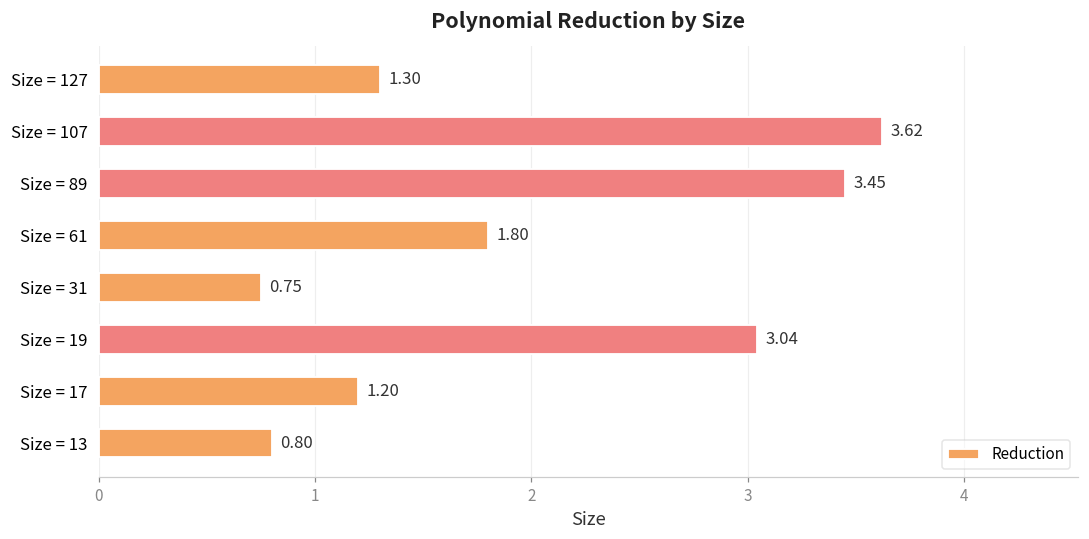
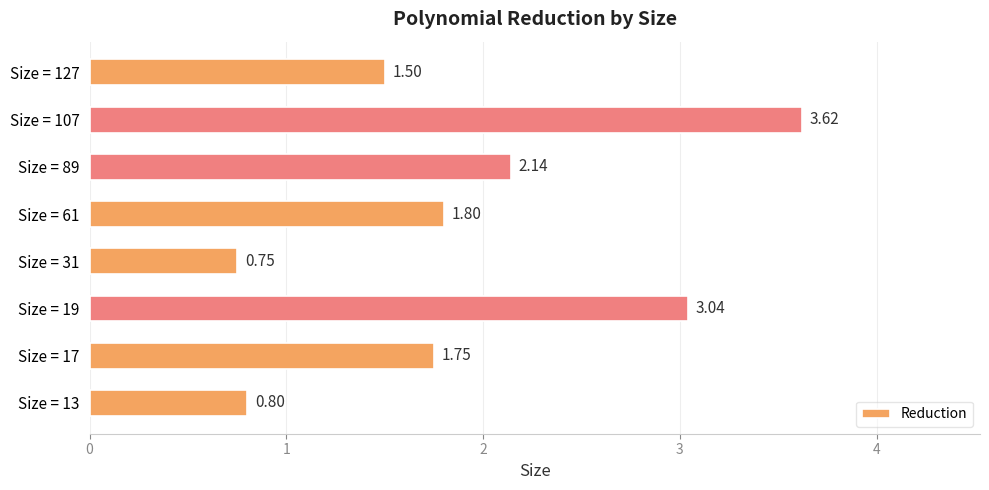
  {
-   "Size = 127": 1.30,
+   "Size = 127": 1.50,
    "Size = 107": 3.62,
-   "Size = 89": 3.45,
+   "Size = 89": 2.14,
    "Size = 61": 1.80,
    "Size = 31": 0.75,
    "Size = 19": 3.04,
-   "Size = 17": 1.20,
+   "Size = 17": 1.75,
    "Size = 13": 0.80
  }
